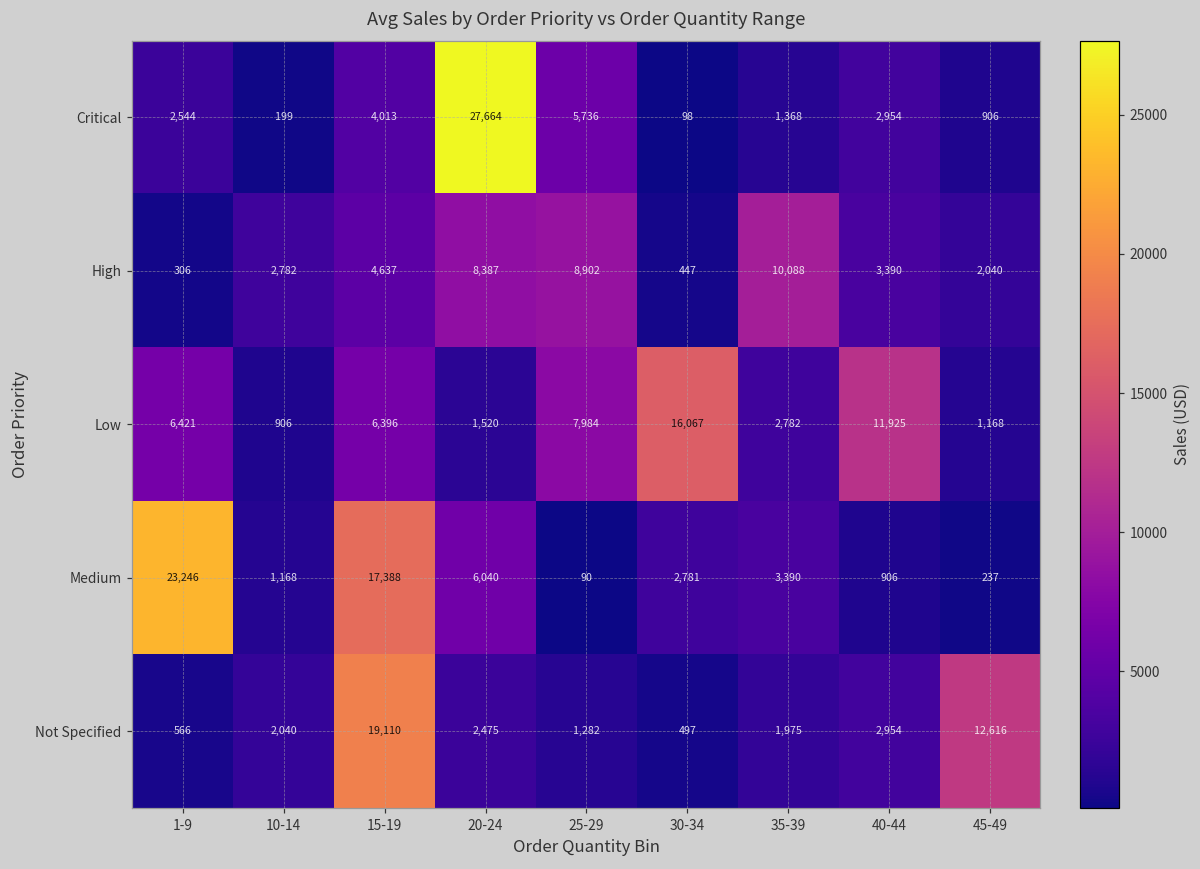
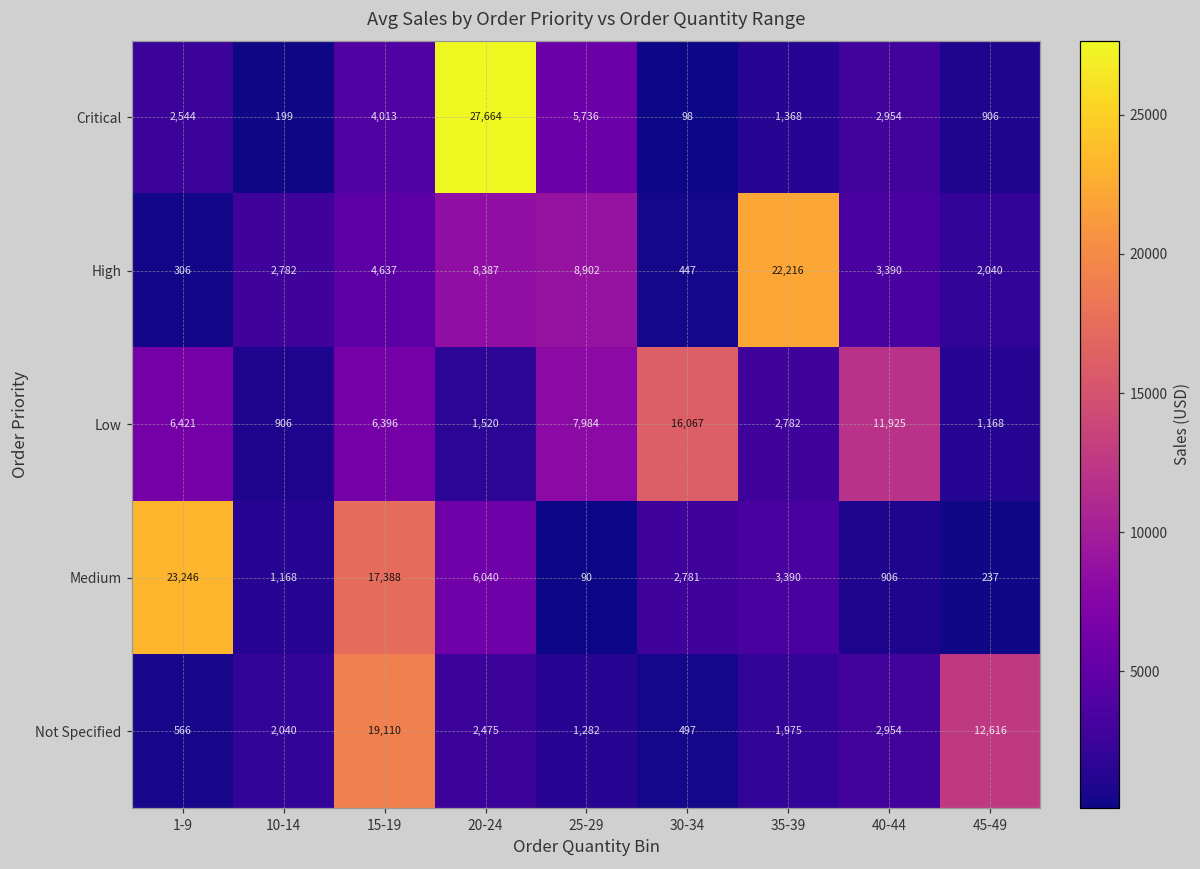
  {
    "Critical": {
      "1-9": "2,544",
      "10-14": "199",
      "15-19": "4,013",
      "20-24": "27,664",
      "25-29": "5,736",
      "30-34": "98",
      "35-39": "1,368",
      "40-44": "2,954",
      "45-49": "906"
    },
    "High": {
      "1-9": "306",
      "10-14": "2,782",
      "15-19": "4,637",
      "20-24": "8,387",
      "25-29": "8,902",
      "30-34": "447",
-     "35-39": "10,088",
+     "35-39": "22,216",
      "40-44": "3,390",
      "45-49": "2,040"
    },
    "Low": {
      "1-9": "6,421",
      "10-14": "906",
      "15-19": "6,396",
      "20-24": "1,520",
      "25-29": "7,984",
      "30-34": "16,067",
      "35-39": "2,782",
      "40-44": "11,925",
      "45-49": "1,168"
    },
    "Medium": {
      "1-9": "23,246",
      "10-14": "1,168",
      "15-19": "17,388",
      "20-24": "6,040",
      "25-29": "90",
      "30-34": "2,781",
      "35-39": "3,390",
      "40-44": "906",
      "45-49": "237"
    },
    "Not Specified": {
      "1-9": "566",
      "10-14": "2,040",
      "15-19": "19,110",
      "20-24": "2,475",
      "25-29": "1,282",
      "30-34": "497",
      "35-39": "1,975",
      "40-44": "2,954",
      "45-49": "12,616"
    }
  }
